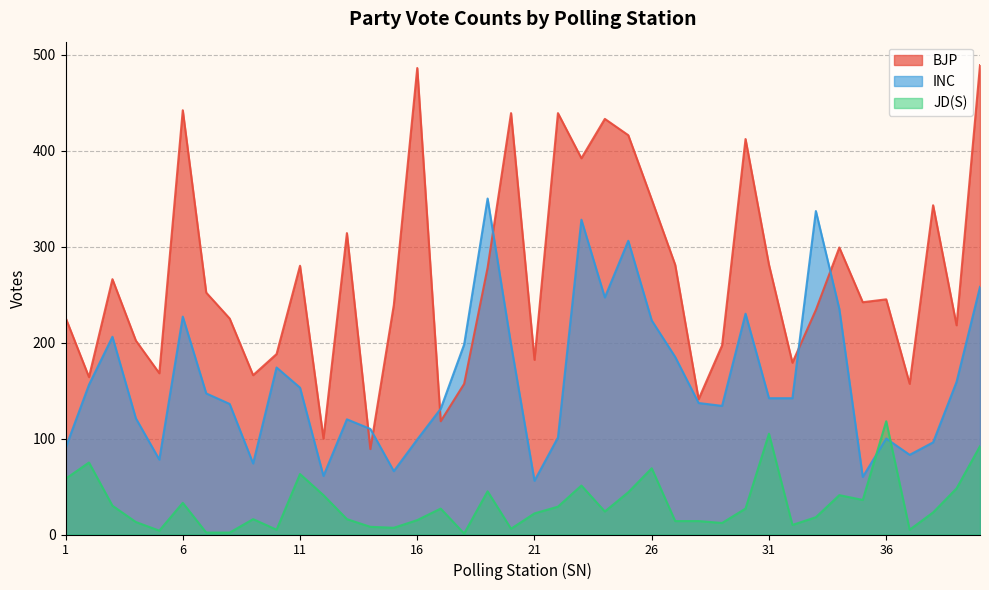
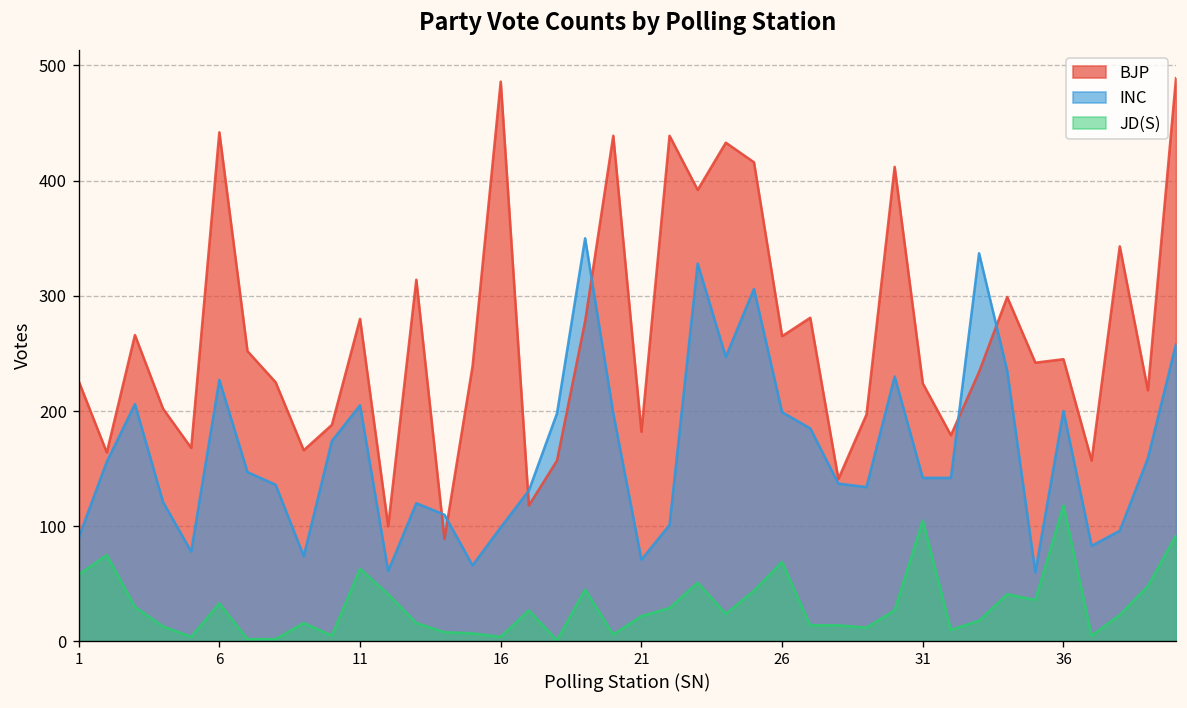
  {
    "BJP": {
      "1": 230,
      "6": 440,
      "11": 280,
      "16": 490,
      "21": 180,
-     "26": 350,
-     "31": 280,
+     "26": 270,
+     "31": 220,
      "36": 250
    },
    "INC": {
      "1": 90,
      "6": 230,
-     "11": 150,
+     "11": 210,
      "16": 100,
-     "21": 60,
-     "26": 220,
+     "21": 70,
+     "26": 200,
      "31": 140,
-     "36": 100
+     "36": 200
    },
    "JD(S)": {
      "1": 60,
      "6": 30,
      "11": 60,
-     "16": 20,
+     "16": 0,
      "21": 20,
      "26": 70,
      "31": 110,
      "36": 120
    }
  }
